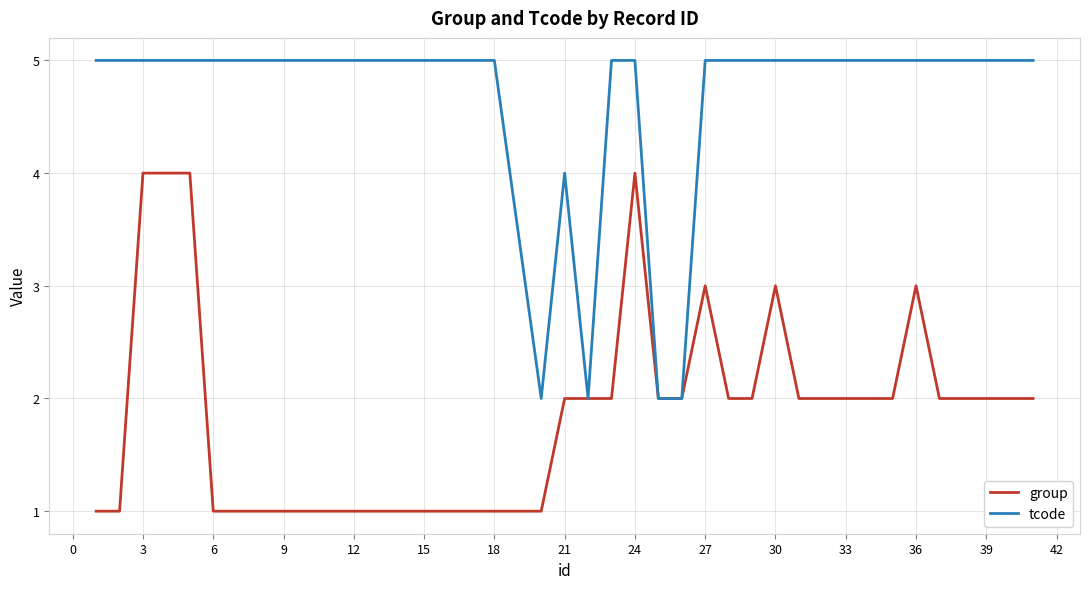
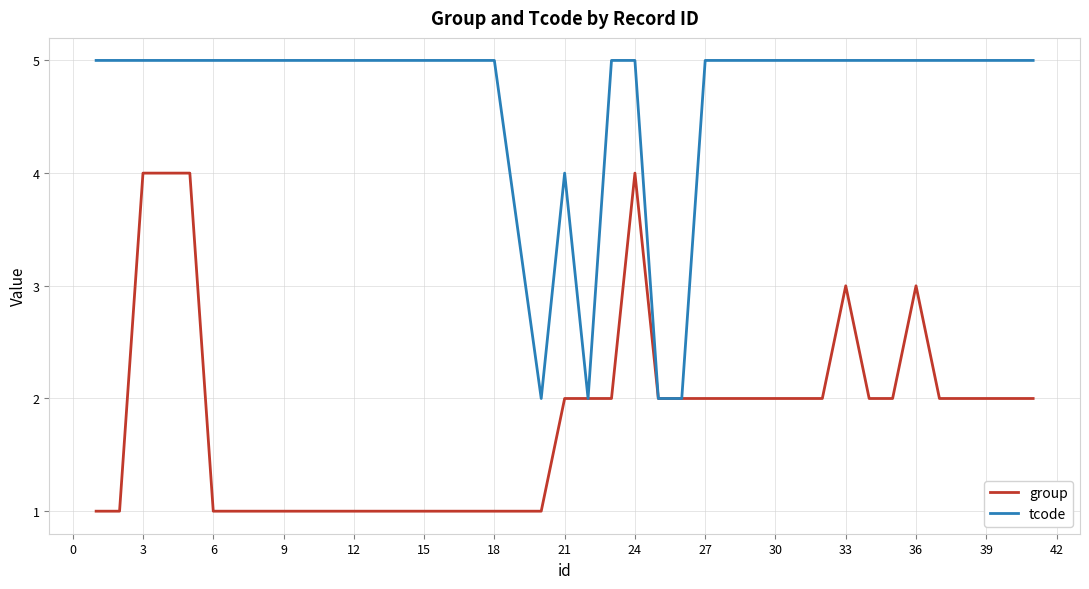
  {
    "group": {
      "3": 4,
      "6": 1,
      "9": 1,
      "12": 1,
      "15": 1,
      "18": 1,
      "21": 2,
      "24": 4,
-     "27": 3,
-     "30": 3,
-     "33": 2,
+     "27": 2,
+     "30": 2,
+     "33": 3,
      "36": 3,
      "39": 2
    },
    "tcode": {
      "3": 5,
      "6": 5,
      "9": 5,
      "12": 5,
      "15": 5,
      "18": 5,
      "21": 4,
      "24": 5,
      "27": 5,
      "30": 5,
      "33": 5,
      "36": 5,
      "39": 5
    }
  }
